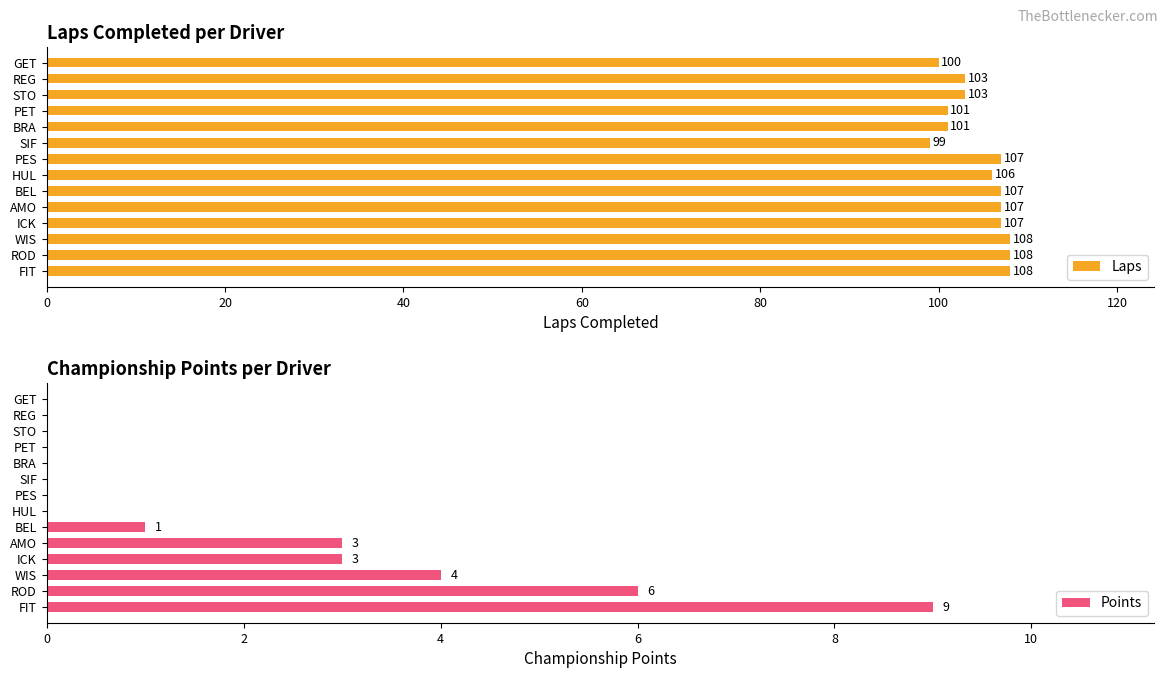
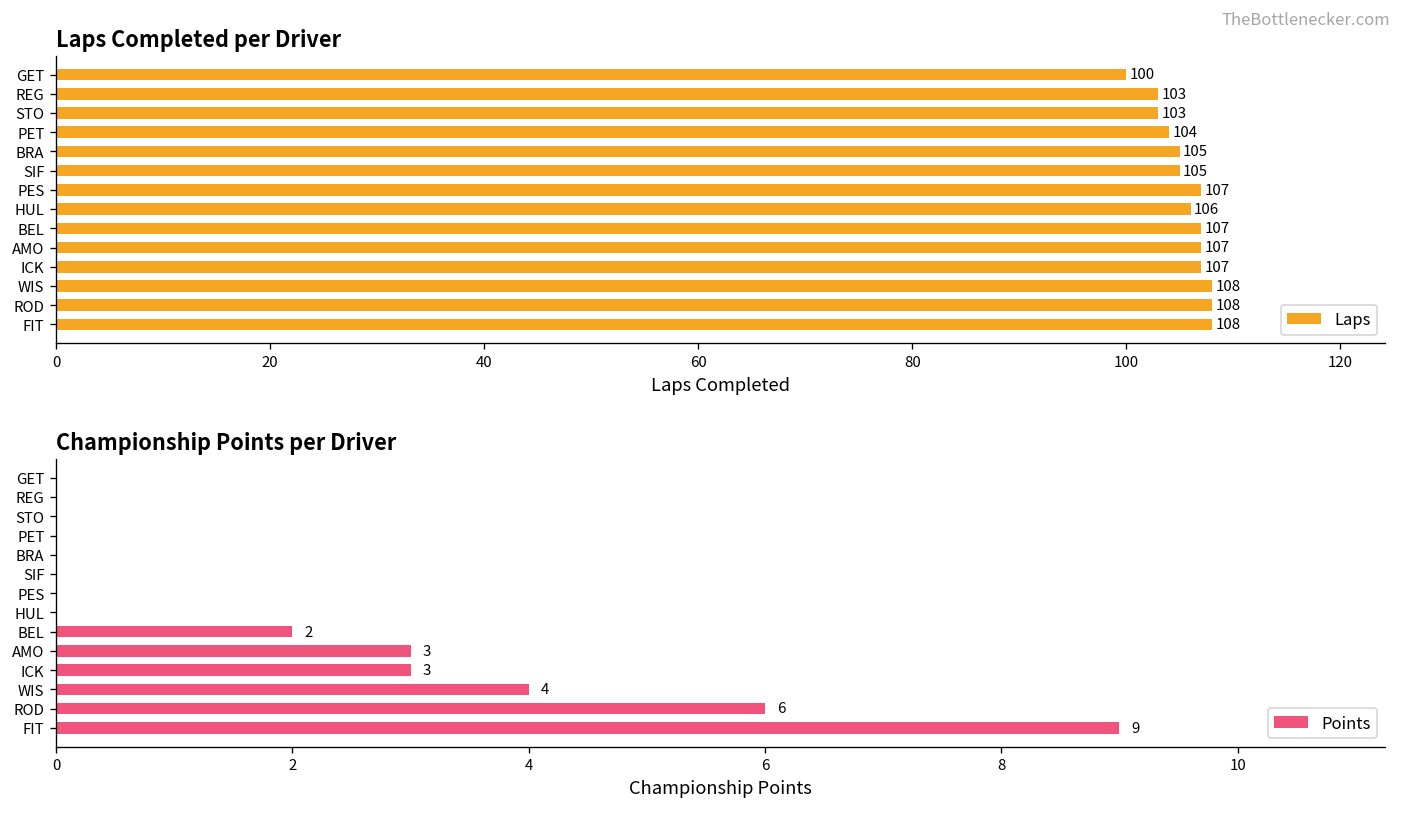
  {
    "Laps Completed per Driver": {
      "GET": 100,
      "REG": 103,
      "STO": 103,
-     "PET": 101,
-     "BRA": 101,
-     "SIF": 99,
+     "PET": 104,
+     "BRA": 105,
+     "SIF": 105,
      "PES": 107,
      "HUL": 106,
      "BEL": 107,
      "AMO": 107,
      "ICK": 107,
      "WIS": 108,
      "ROD": 108,
      "FIT": 108
    },
    "Championship Points per Driver": {
-     "BEL": 1,
+     "BEL": 2,
      "AMO": 3,
      "ICK": 3,
      "WIS": 4,
      "ROD": 6,
      "FIT": 9
    }
  }
